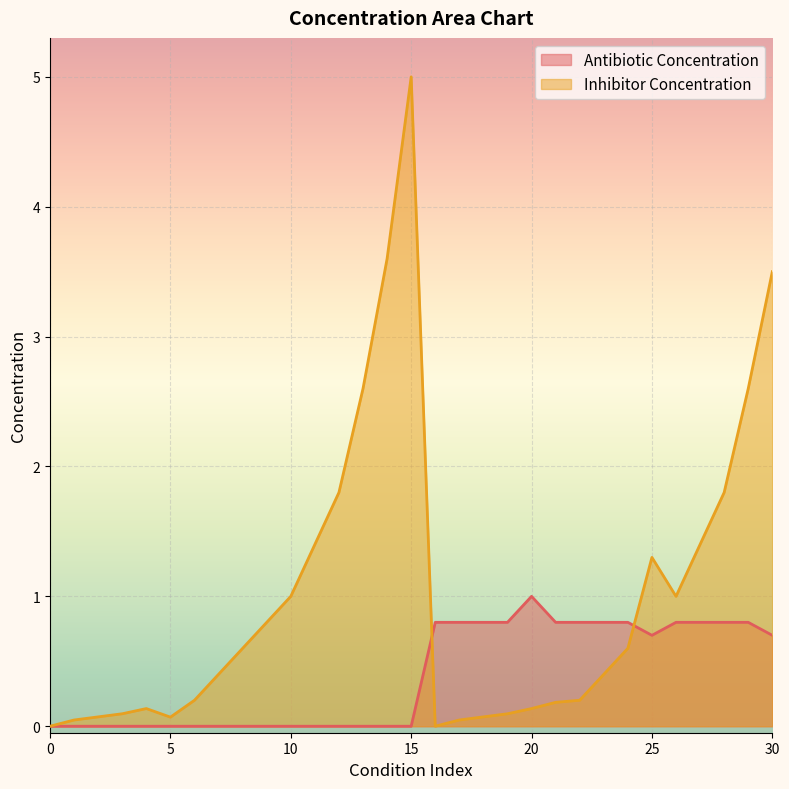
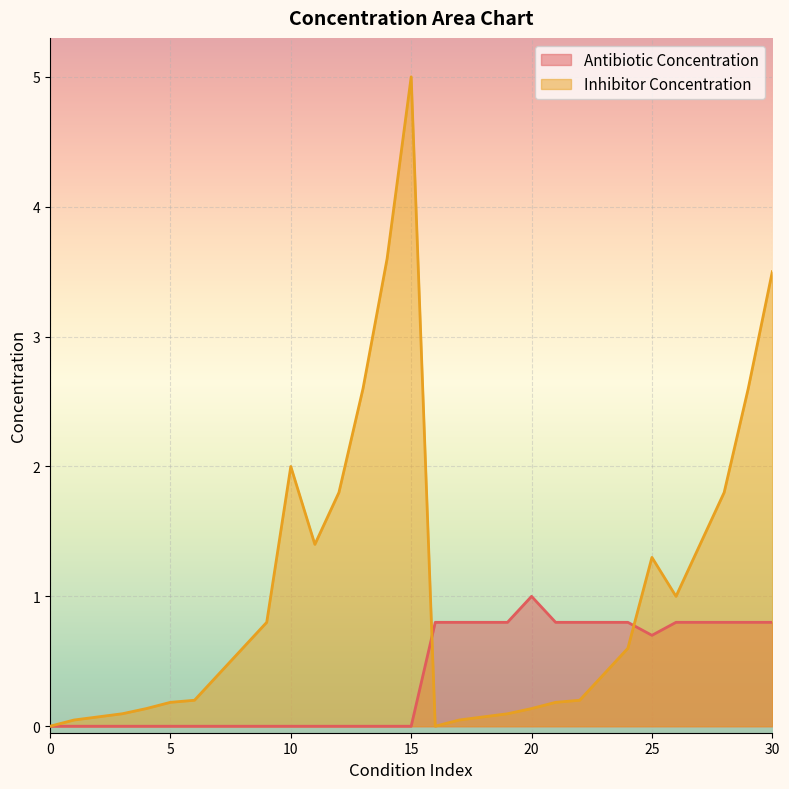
  {
    "Antibiotic Concentration": {
      "5": 0.0,
      "10": 0.0,
      "15": 0.0,
      "20": 1.0,
      "25": 0.7,
-     "30": 0.7
+     "30": 0.8
    },
    "Inhibitor Concentration": {
-     "5": 0.07,
-     "10": 1,
+     "5": 0.18,
+     "10": 2,
      "15": 5.00,
      "20": 0.14,
      "25": 1.30,
      "30": 3.50
    }
  }
